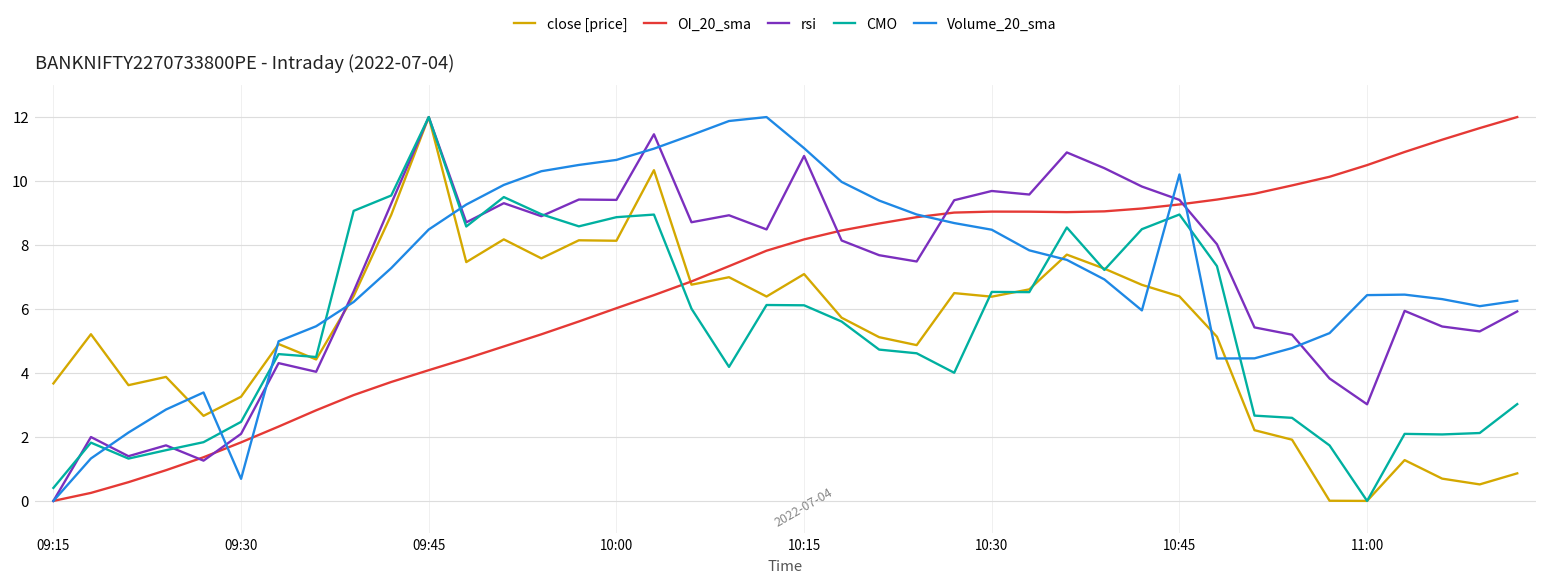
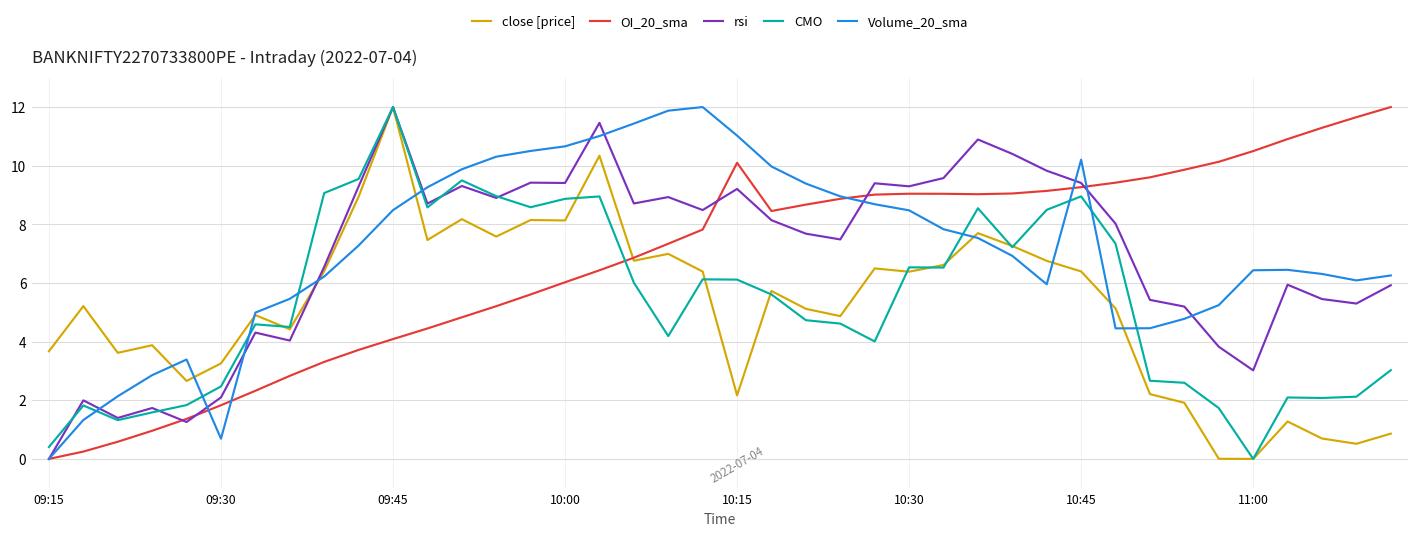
  {
    "close [price]": {
      "09:15": 3.7,
      "09:30": 3.3,
      "10:00": 8.1,
-     "10:15": 7.1,
+     "10:15": 2.2,
      "10:30": 6.4,
      "10:45": 6.4
    },
    "OI_20_sma": {
      "09:30": 1.8,
      "09:45": 4.1,
      "10:00": 6.0,
-     "10:15": 8.2,
+     "10:15": 10.1,
      "10:30": 9.0,
      "10:45": 9.3,
      "11:00": 10.5
    },
    "rsi": {
      "09:30": 2.1,
      "10:00": 9.4,
-     "10:15": 10.8,
-     "10:30": 9.7,
+     "10:15": 9.2,
+     "10:30": 9.3,
      "10:45": 9.4,
      "11:00": 3.0
    },
    "CMO": {
      "09:15": 0.4,
      "09:30": 2.5,
      "10:00": 8.9,
      "10:15": 6.1,
      "10:30": 6.5,
      "10:45": 9.0
    },
    "Volume_20_sma": {
      "09:30": 0.7,
      "09:45": 8.5,
      "10:00": 10.7,
      "10:15": 11.0,
      "10:30": 8.5,
      "10:45": 10.2,
      "11:00": 6.4
    }
  }
